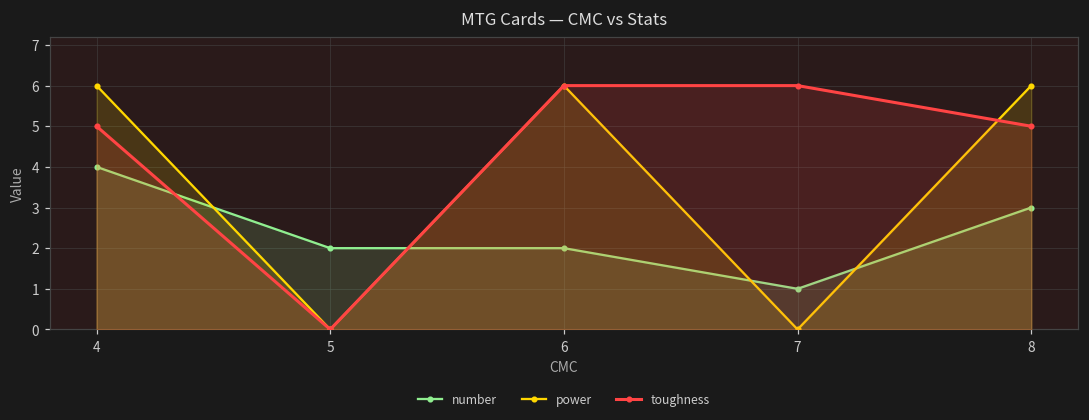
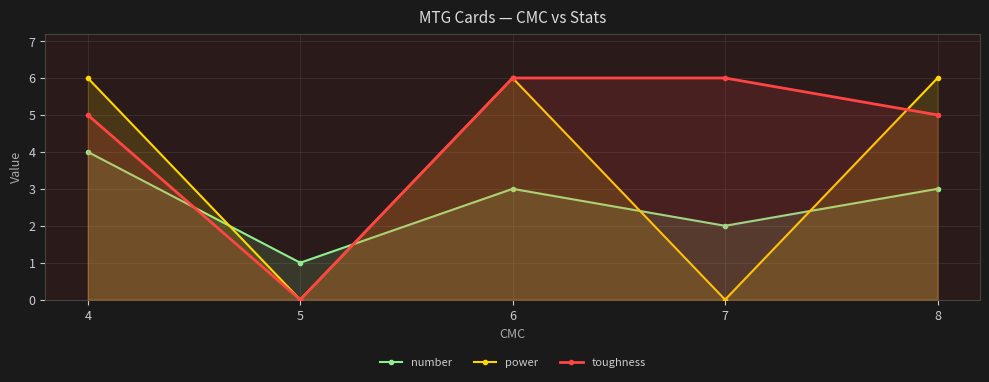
  {
    "number": {
      "4": 4,
-     "5": 2,
-     "6": 2,
-     "7": 1,
+     "5": 1,
+     "6": 3,
+     "7": 2,
      "8": 3
    },
    "power": {
      "4": 6,
      "7": 0,
      "8": 6
    },
    "toughness": {
      "4": 5,
      "7": 6,
      "8": 5
    }
  }
